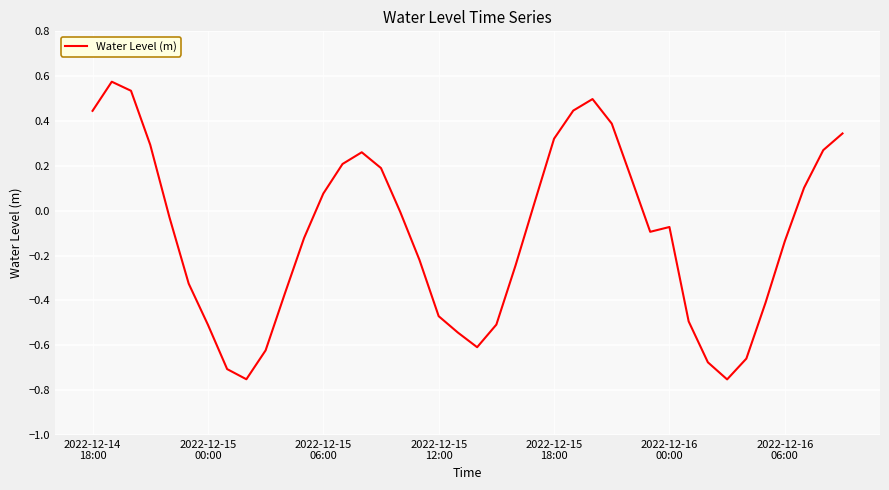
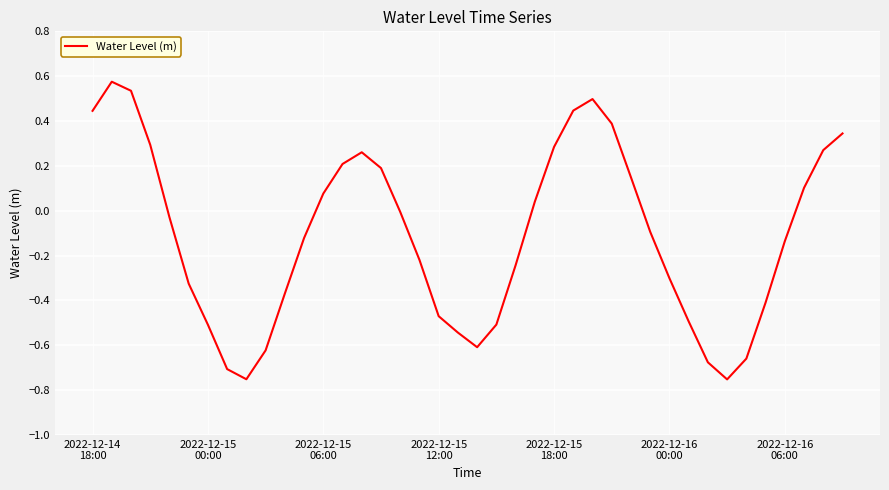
  {
    "2022-12-14 18:00": 0.45,
    "2022-12-15 00:00": -0.51,
    "2022-12-15 06:00": 0.08,
    "2022-12-15 12:00": -0.47,
-   "2022-12-15 18:00": 0.32,
-   "2022-12-16 00:00": -0.07,
+   "2022-12-15 18:00": 0.28,
+   "2022-12-16 00:00": -0.30,
    "2022-12-16 06:00": -0.14
  }
